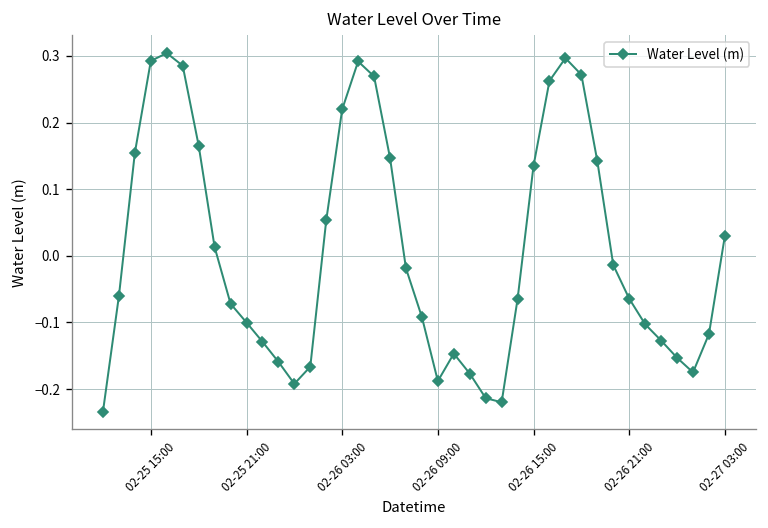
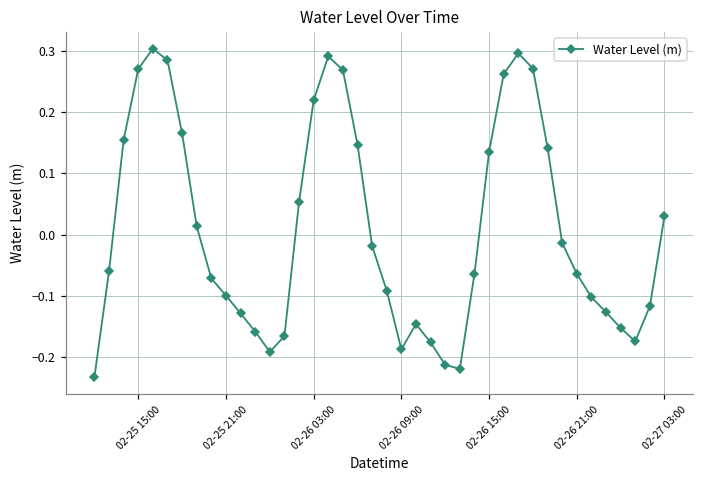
  {
-   "02-25 15:00": 0.29,
+   "02-25 15:00": 0.27,
    "02-25 21:00": -0.10,
    "02-26 03:00": 0.22,
    "02-26 09:00": -0.19,
    "02-26 15:00": 0.14,
    "02-26 21:00": -0.06,
    "02-27 03:00": 0.03
  }
